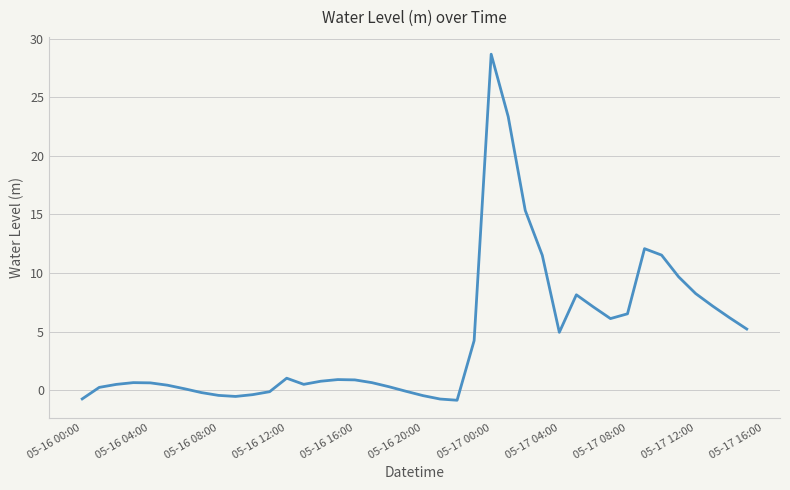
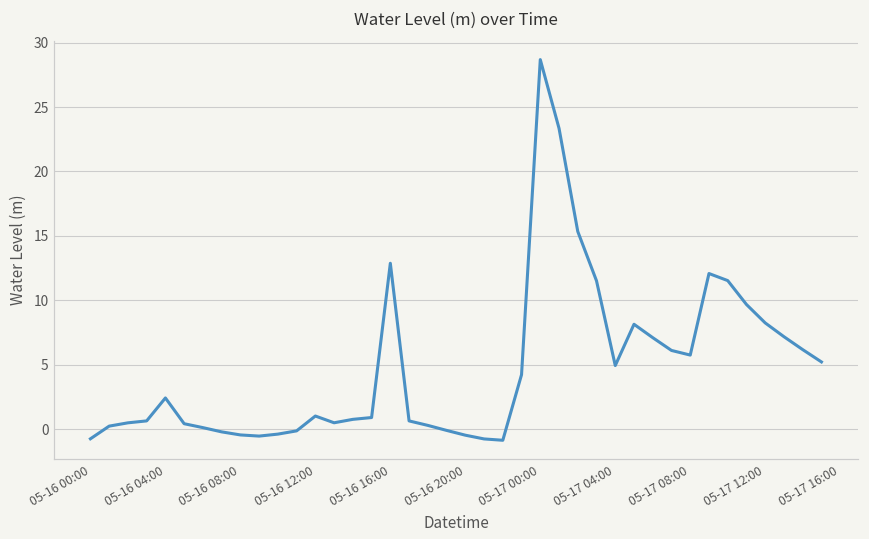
  {
    "05-16 00:00": -0.7,
-   "05-16 04:00": 0.6,
+   "05-16 04:00": 2.4,
    "05-16 08:00": -0.4,
    "05-16 12:00": 1.0,
-   "05-16 16:00": 0.9,
+   "05-16 16:00": 12.9,
    "05-16 20:00": -0.5,
    "05-17 00:00": 28.7,
    "05-17 04:00": 4.9,
-   "05-17 08:00": 6.5,
+   "05-17 08:00": 5.8,
    "05-17 12:00": 8.2
  }
